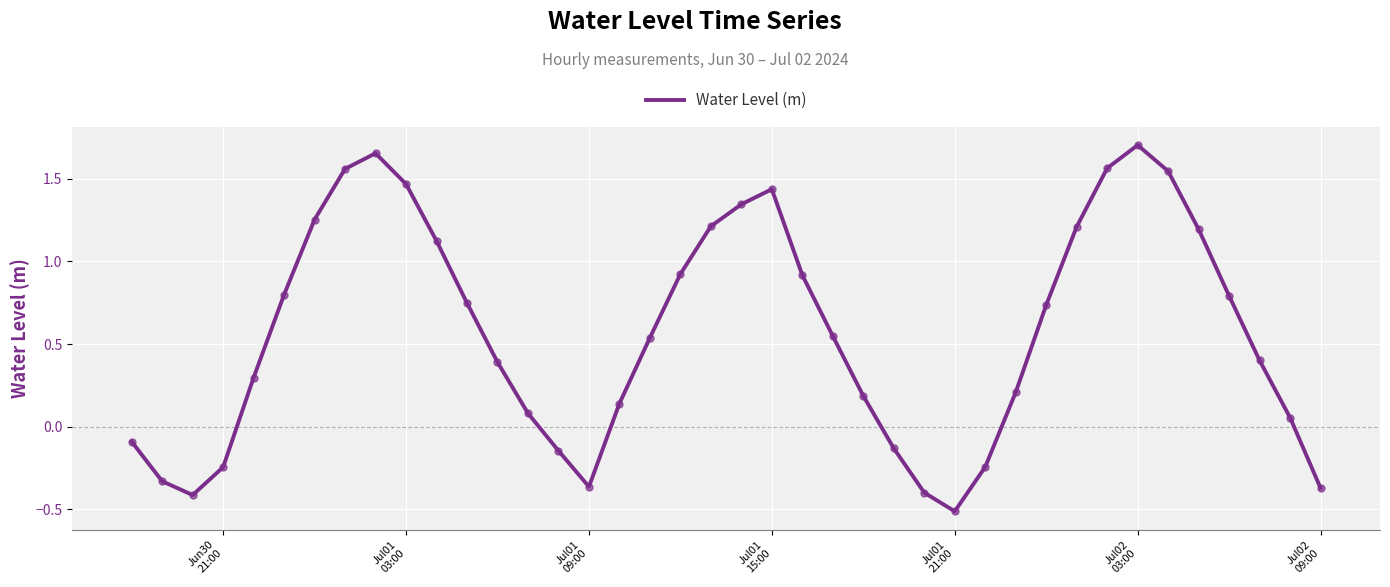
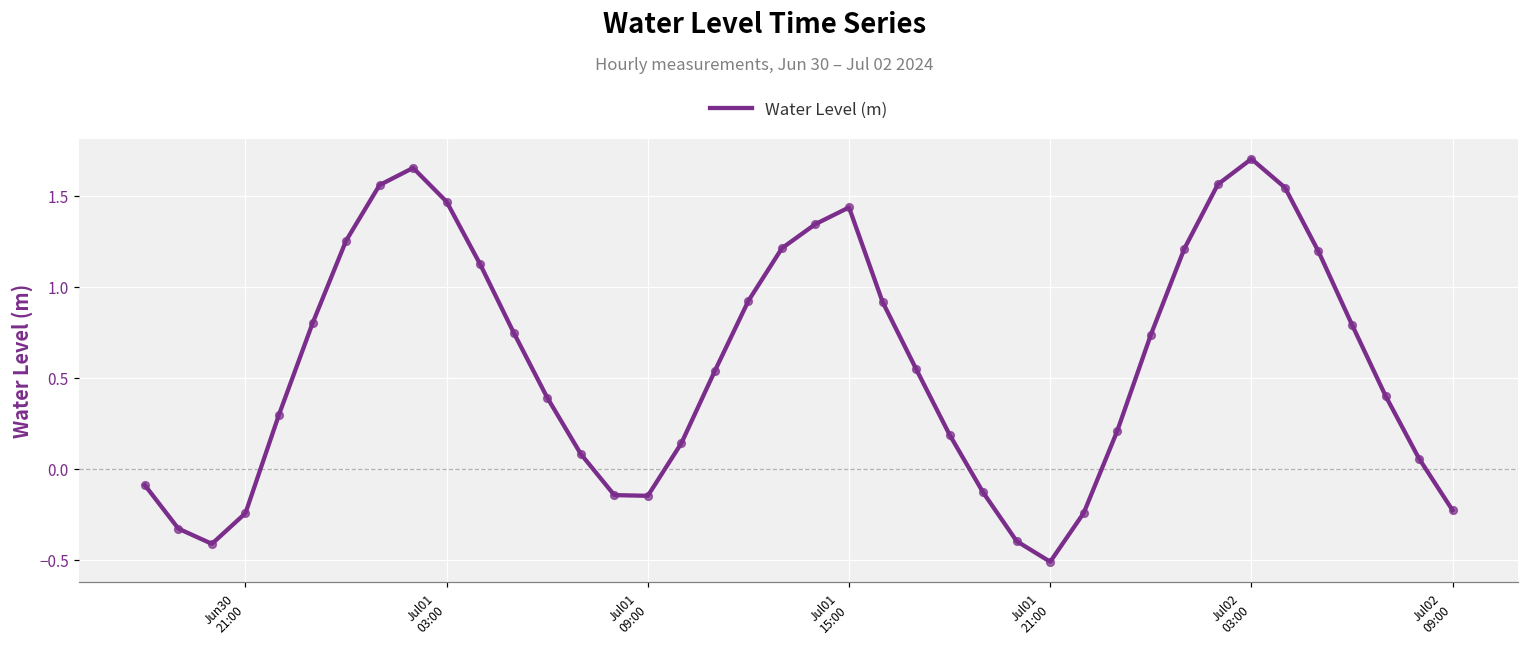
  {
    "Jun30 21:00": -0.24,
    "Jul01 03:00": 1.47,
-   "Jul01 09:00": -0.36,
+   "Jul01 09:00": -0.15,
    "Jul01 15:00": 1.44,
    "Jul01 21:00": -0.51,
    "Jul02 03:00": 1.70,
-   "Jul02 09:00": -0.37
+   "Jul02 09:00": -0.23
  }
